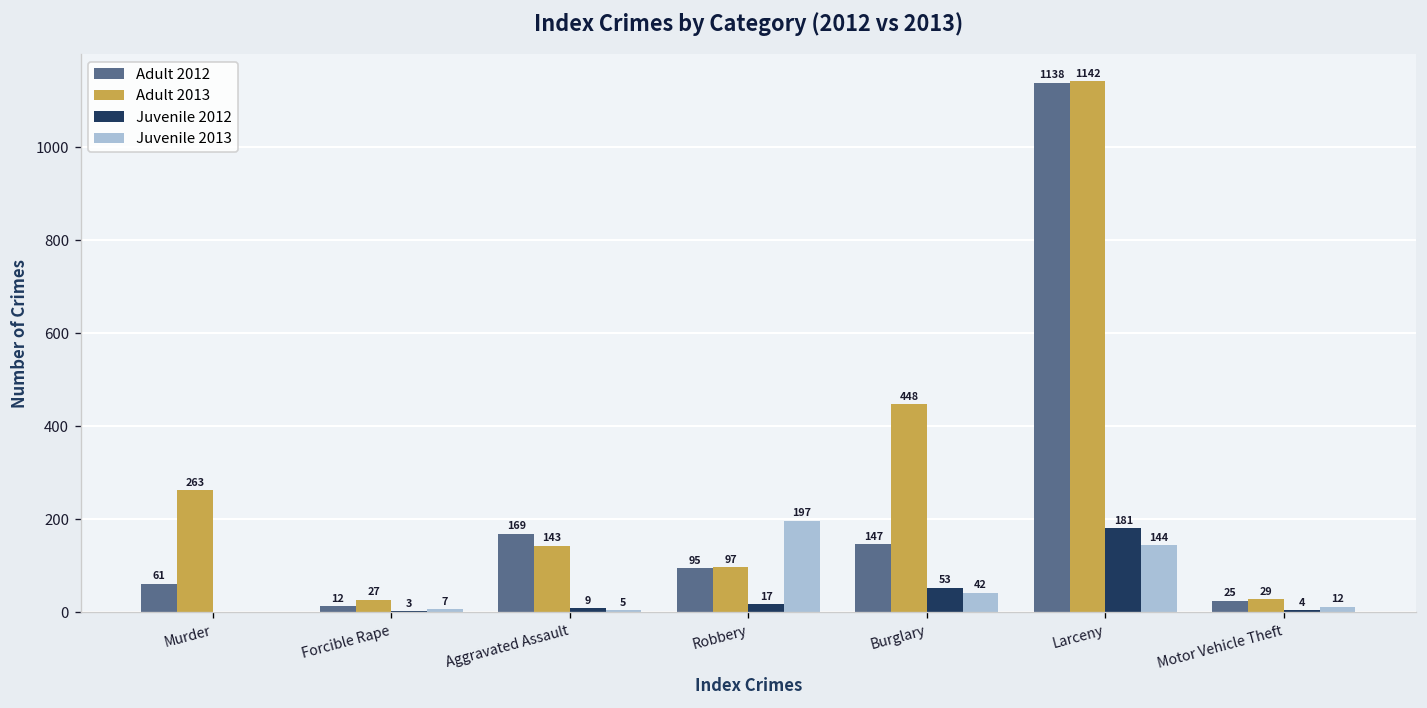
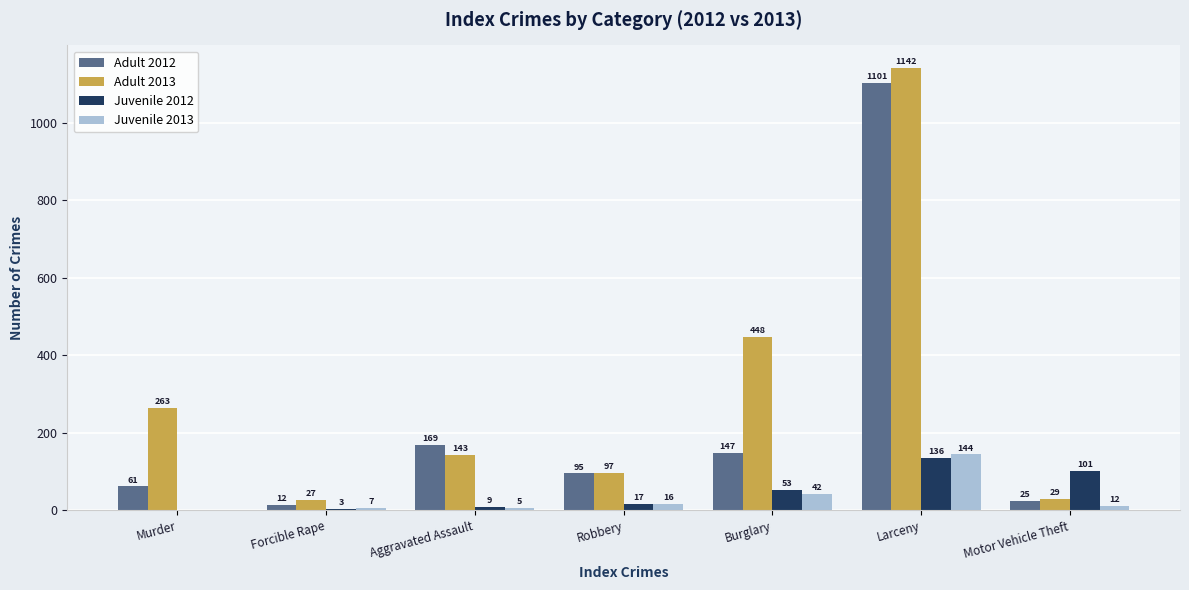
  {
    "Adult 2012": {
      "Murder": 61,
      "Aggravated Assault": 169,
      "Robbery": 95,
      "Burglary": 147,
-     "Larceny": 1138,
+     "Larceny": 1101,
      "Motor Vehicle Theft": 25
    },
    "Adult 2013": {
      "Murder": 263,
      "Forcible Rape": 27,
      "Aggravated Assault": 143,
      "Robbery": 97,
      "Burglary": 448,
      "Larceny": 1142,
      "Motor Vehicle Theft": 29
    },
    "Juvenile 2012": {
      "Forcible Rape": 3,
      "Aggravated Assault": 9,
      "Robbery": 17,
      "Burglary": 53,
-     "Larceny": 181,
-     "Motor Vehicle Theft": 4
+     "Larceny": 136,
+     "Motor Vehicle Theft": 101
    },
    "Juvenile 2013": {
      "Forcible Rape": 7,
      "Aggravated Assault": 5,
-     "Robbery": 197,
+     "Robbery": 16,
      "Burglary": 42,
      "Larceny": 144,
      "Motor Vehicle Theft": 12
    }
  }
